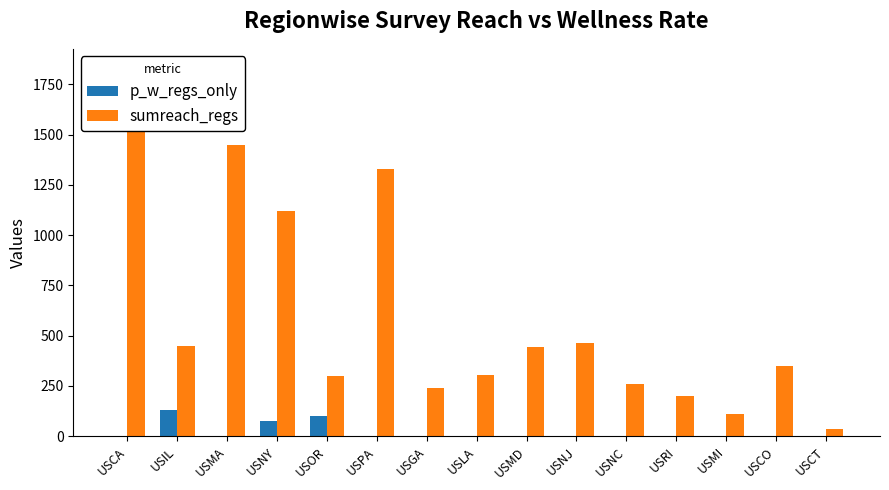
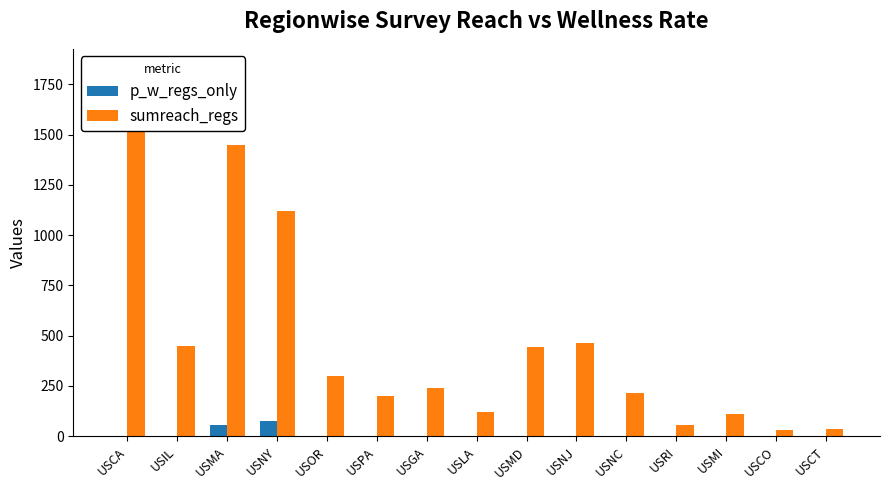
  {
    "p_w_regs_only": {
-     "USIL": 130,
-     "USMA": 0,
+     "USIL": 0,
+     "USMA": 60,
      "USNY": 70,
-     "USOR": 100
+     "USOR": 0
    },
    "sumreach_regs": {
      "USIL": 450,
      "USMA": 1450,
      "USNY": 1120,
      "USOR": 300,
-     "USPA": 1330,
+     "USPA": 200,
      "USGA": 240,
-     "USLA": 300,
+     "USLA": 120,
      "USMD": 450,
      "USNJ": 460,
-     "USNC": 260,
-     "USRI": 200,
+     "USNC": 220,
+     "USRI": 60,
      "USMI": 110,
-     "USCO": 350,
+     "USCO": 30,
      "USCT": 40
    }
  }
